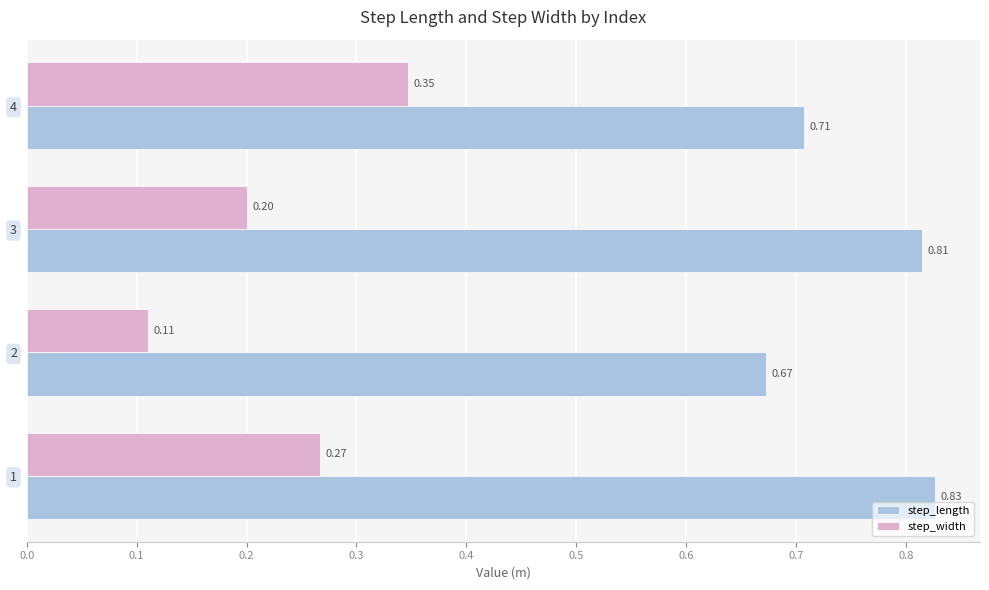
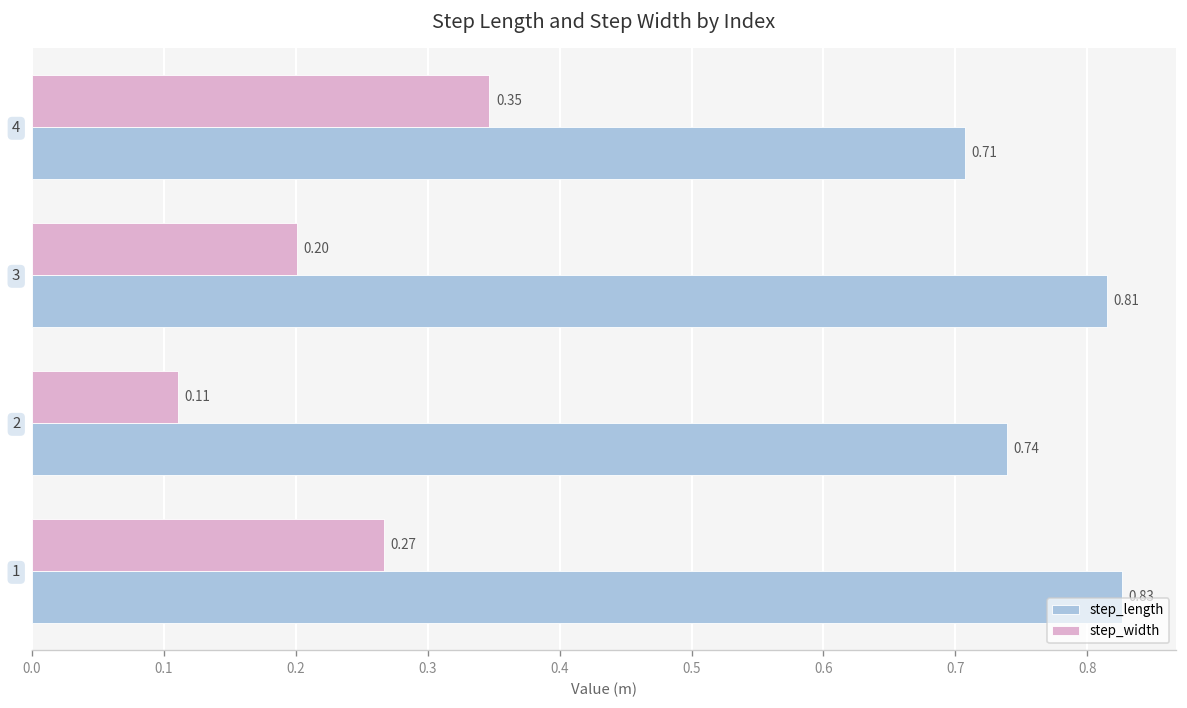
  {
    "step_length": {
      "4": 0.71,
      "3": 0.81,
-     "2": 0.67
+     "2": 0.74
    },
    "step_width": {
      "4": 0.35,
      "3": 0.20,
      "2": 0.11,
      "1": 0.27
    }
  }
